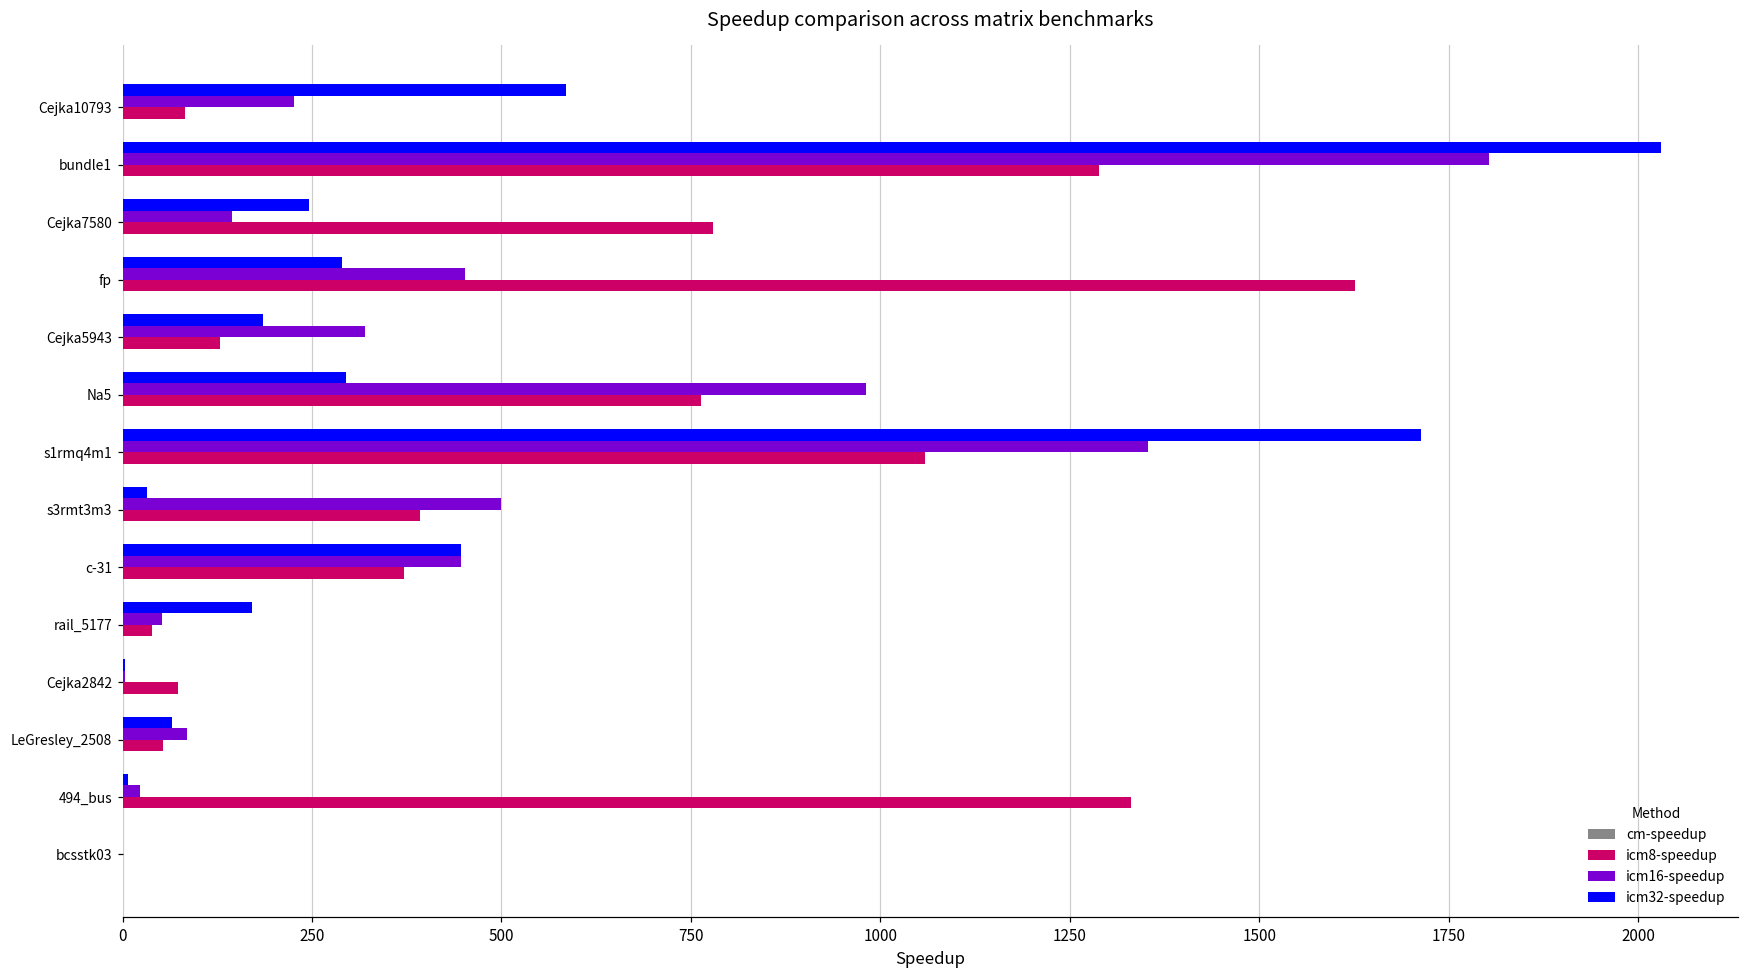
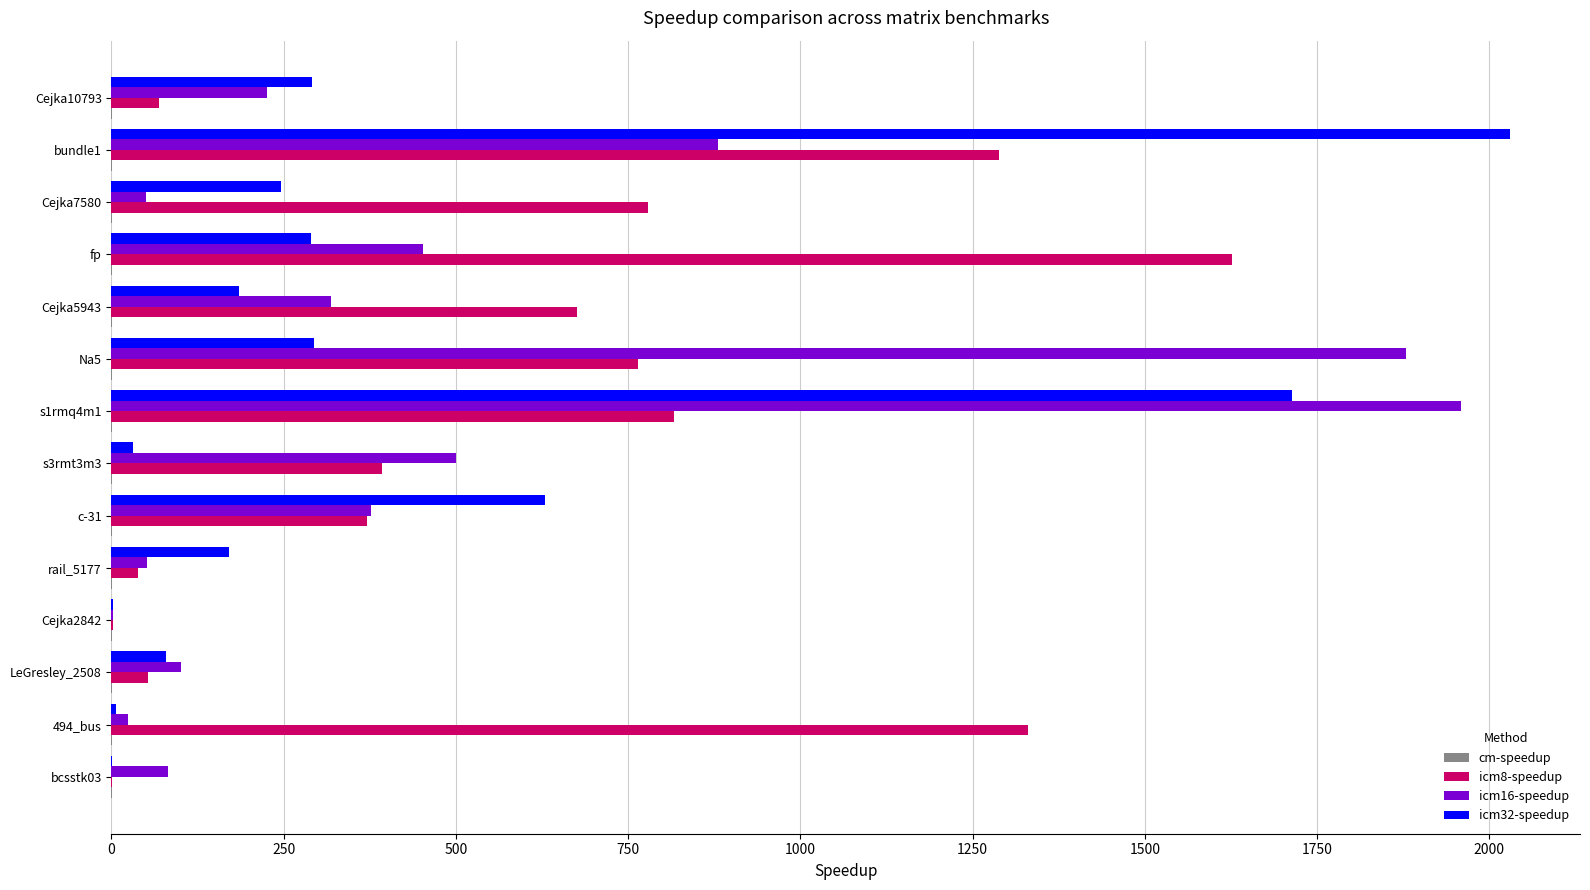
  {
    "icm8-speedup": {
-     "Cejka10793": 80,
+     "Cejka10793": 70,
      "bundle1": 1290,
      "Cejka7580": 780,
      "fp": 1630,
-     "Cejka5943": 130,
+     "Cejka5943": 680,
      "Na5": 760,
-     "s1rmq4m1": 1060,
+     "s1rmq4m1": 820,
      "s3rmt3m3": 390,
      "c-31": 370,
      "rail_5177": 40,
-     "Cejka2842": 70,
+     "Cejka2842": 0,
      "LeGresley_2508": 50,
      "494_bus": 1330
    },
    "icm16-speedup": {
      "Cejka10793": 230,
-     "bundle1": 1800,
-     "Cejka7580": 140,
+     "bundle1": 880,
+     "Cejka7580": 50,
      "fp": 450,
      "Cejka5943": 320,
-     "Na5": 980,
-     "s1rmq4m1": 1350,
+     "Na5": 1880,
+     "s1rmq4m1": 1960,
      "s3rmt3m3": 500,
-     "c-31": 450,
+     "c-31": 380,
      "rail_5177": 50,
-     "LeGresley_2508": 80,
+     "LeGresley_2508": 100,
      "494_bus": 20,
-     "bcsstk03": 0
+     "bcsstk03": 80
    },
    "icm32-speedup": {
-     "Cejka10793": 590,
+     "Cejka10793": 290,
      "bundle1": 2030,
      "Cejka7580": 250,
      "fp": 290,
      "Cejka5943": 190,
      "Na5": 290,
      "s1rmq4m1": 1710,
      "s3rmt3m3": 30,
-     "c-31": 450,
+     "c-31": 630,
      "rail_5177": 170,
-     "LeGresley_2508": 70,
+     "LeGresley_2508": 80,
      "494_bus": 10
    }
  }
